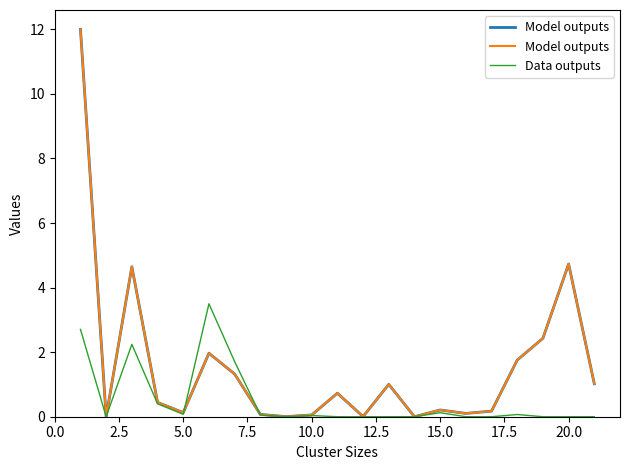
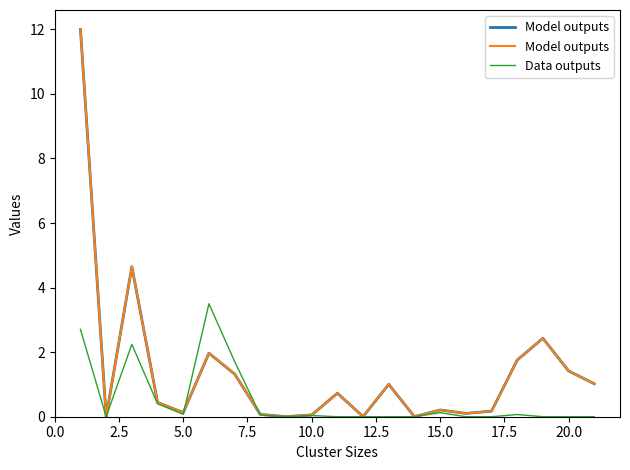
  {
    "Model outputs": {
      "15.0": 0.2,
-     "20.0": 4.7
+     "20.0": 1.4
    },
    "Data outputs": {
      "15.0": 0.1,
      "20.0": 0.0
    }
  }
